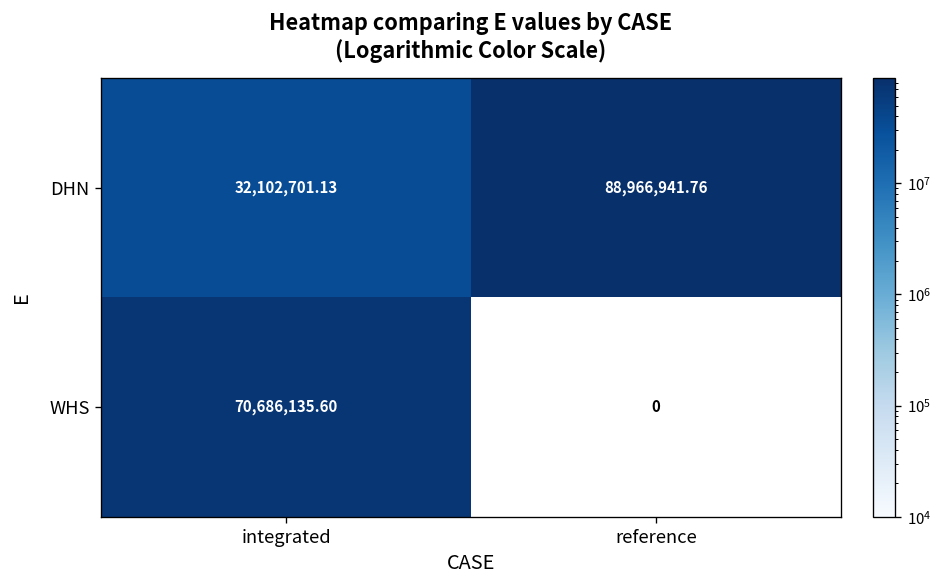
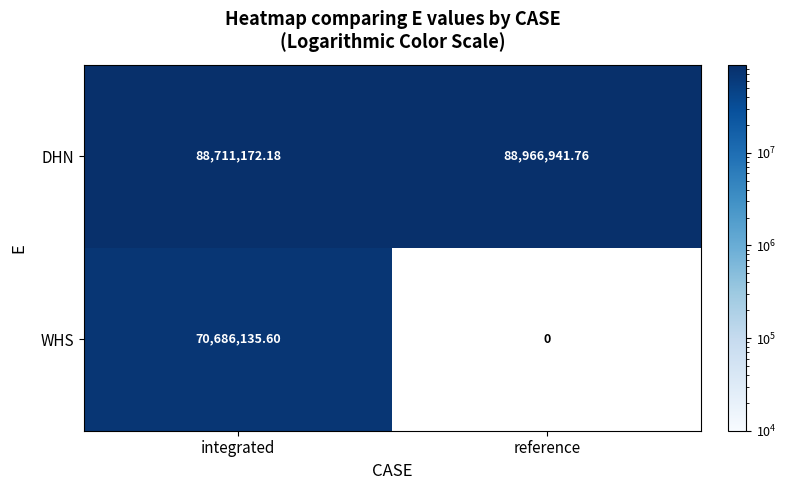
  {
    "DHN": {
-     "integrated": "32,102,701.13",
+     "integrated": "88,711,172.18",
      "reference": "88,966,941.76"
    },
    "WHS": {
      "integrated": "70,686,135.60",
      "reference": "0"
    }
  }
